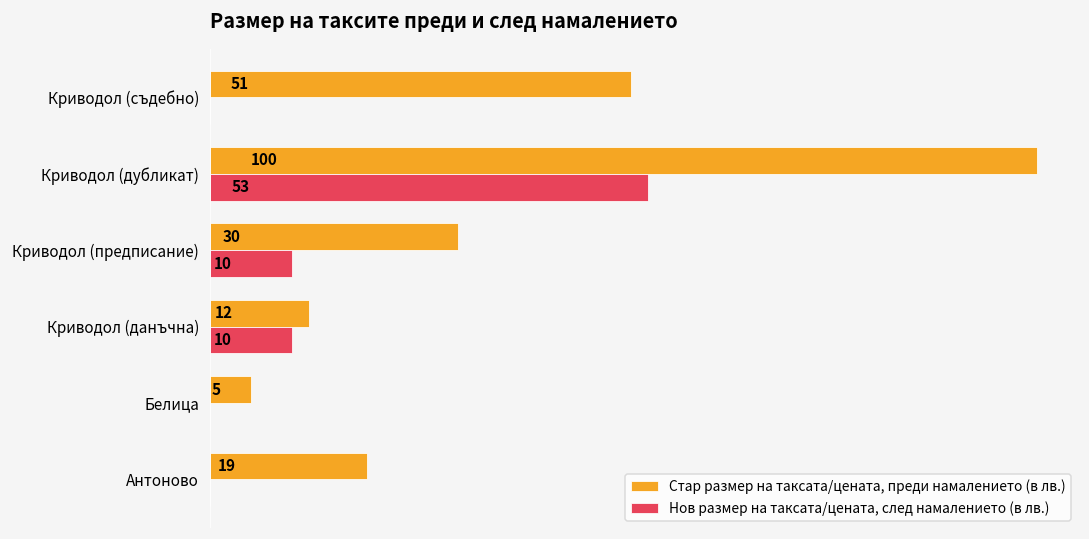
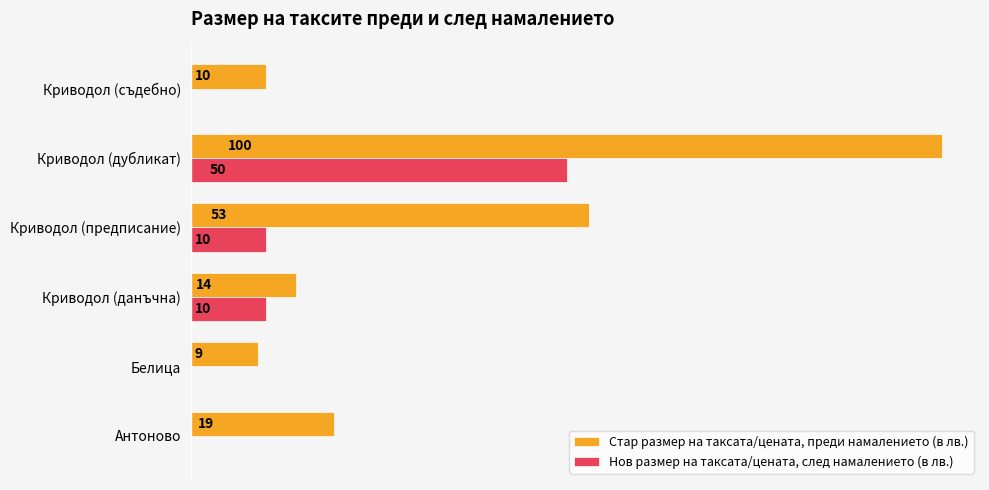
  {
    "Стар размер на таксата/цената, преди намалението (в лв.)": {
-     "Криводол (съдебно)": 51,
+     "Криводол (съдебно)": 10,
      "Криводол (дубликат)": 100,
-     "Криводол (предписание)": 30,
-     "Криводол (данъчна)": 12,
-     "Белица": 5,
+     "Криводол (предписание)": 53,
+     "Криводол (данъчна)": 14,
+     "Белица": 9,
      "Антоново": 19
    },
    "Нов размер на таксата/цената, след намалението (в лв.)": {
-     "Криводол (дубликат)": 53,
+     "Криводол (дубликат)": 50,
      "Криводол (предписание)": 10,
      "Криводол (данъчна)": 10
    }
  }
